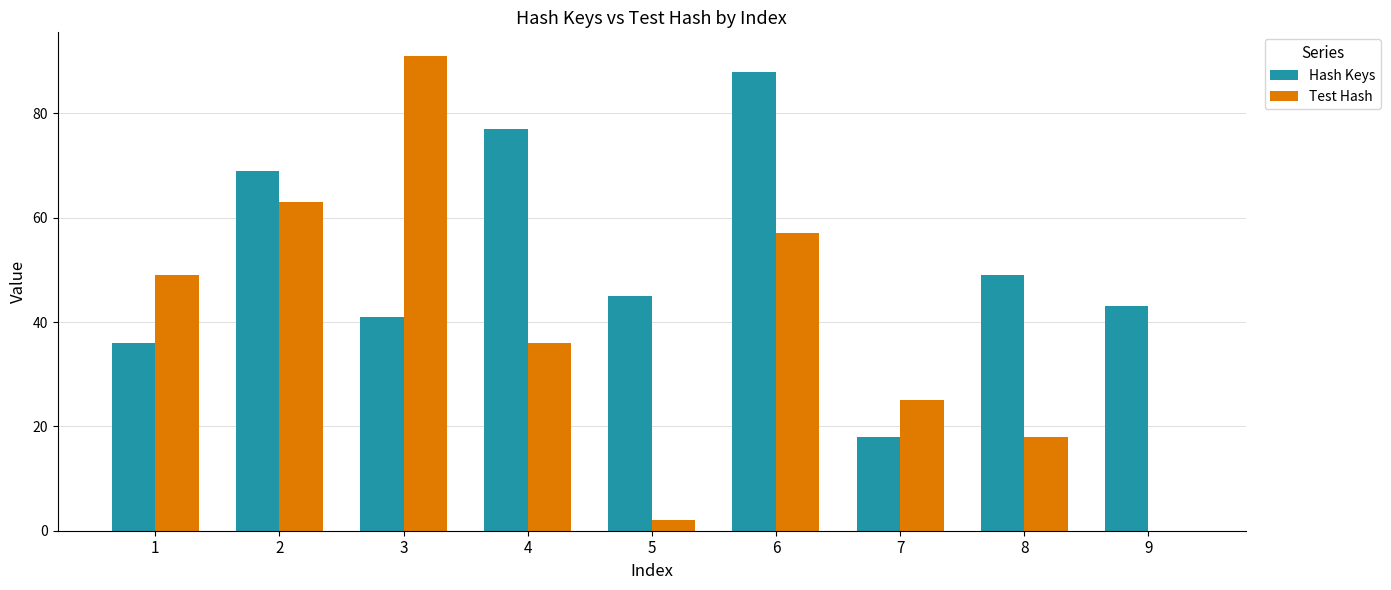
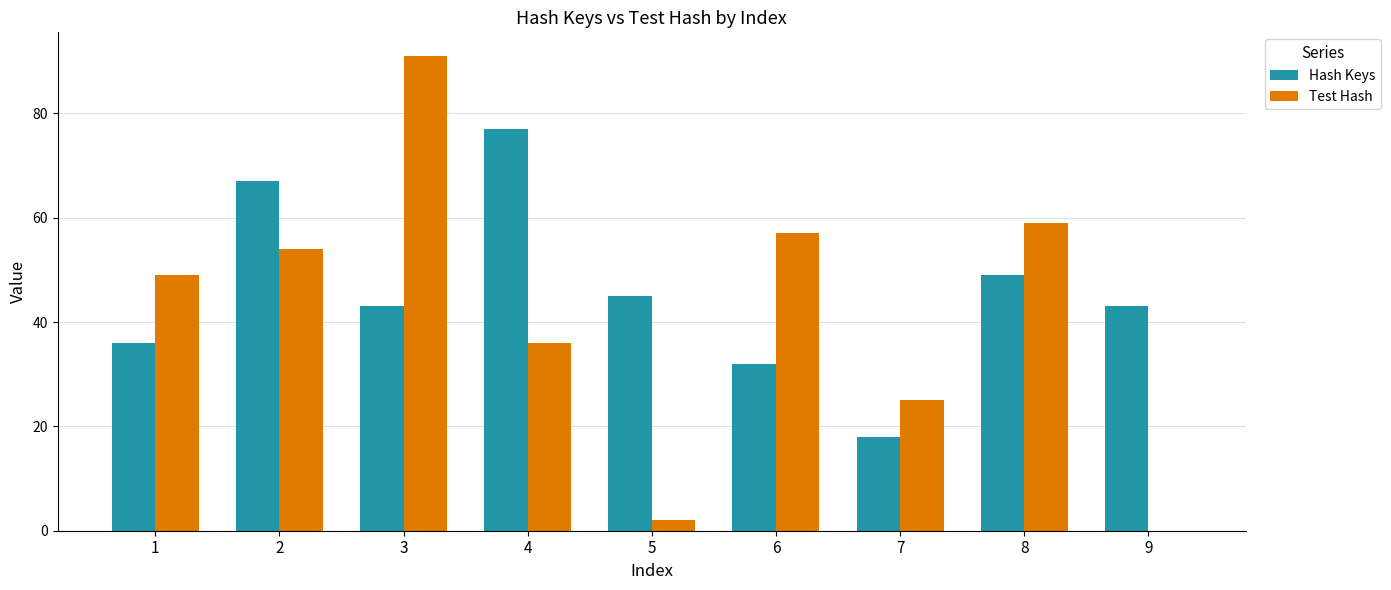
  {
    "Hash Keys": {
      "1": 36,
-     "2": 69,
-     "3": 41,
+     "2": 67,
+     "3": 43,
      "4": 77,
      "5": 45,
-     "6": 88,
+     "6": 32,
      "7": 18,
      "8": 49,
      "9": 43
    },
    "Test Hash": {
      "1": 49,
-     "2": 63,
+     "2": 54,
      "3": 91,
      "4": 36,
      "5": 2,
      "6": 57,
      "7": 25,
-     "8": 18,
+     "8": 59,
      "9": 0
    }
  }
